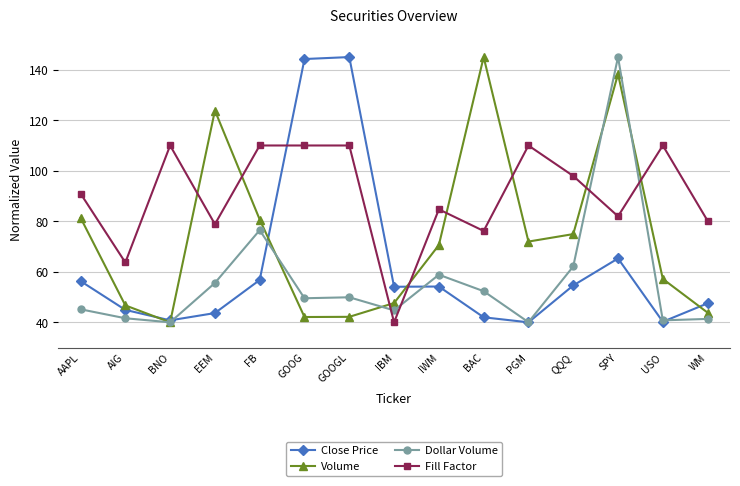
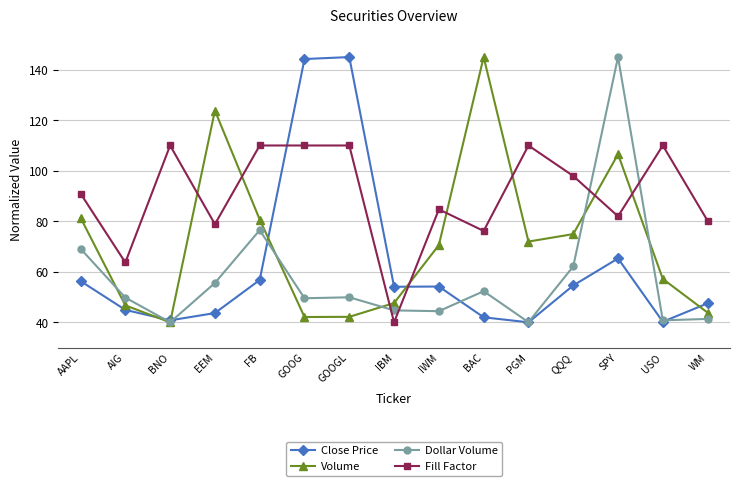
  {
    "Close Price": {
      "AAPL": 56,
      "AIG": 45,
      "EEM": 44,
      "FB": 57,
      "GOOG": 144,
      "GOOGL": 145,
      "IBM": 54,
      "IWM": 54,
      "BAC": 42,
      "QQQ": 55,
      "SPY": 65,
      "WM": 48
    },
    "Volume": {
      "AAPL": 81,
      "AIG": 47,
      "EEM": 124,
      "FB": 81,
      "GOOG": 42,
      "GOOGL": 42,
      "IBM": 48,
      "IWM": 71,
      "BAC": 145,
      "PGM": 72,
      "QQQ": 75,
-     "SPY": 138,
+     "SPY": 107,
      "USO": 57,
      "WM": 44
    },
    "Dollar Volume": {
-     "AAPL": 45,
-     "AIG": 42,
+     "AAPL": 69,
+     "AIG": 50,
      "EEM": 56,
      "FB": 76,
      "GOOG": 50,
      "GOOGL": 50,
      "IBM": 45,
-     "IWM": 59,
+     "IWM": 44,
      "BAC": 52,
      "QQQ": 62,
      "SPY": 145,
      "WM": 41
    },
    "Fill Factor": {
      "AAPL": 91,
      "AIG": 64,
      "BNO": 110,
      "EEM": 79,
      "FB": 110,
      "GOOG": 110,
      "GOOGL": 110,
      "IBM": 40,
      "IWM": 85,
      "BAC": 76,
      "PGM": 110,
      "QQQ": 98,
      "SPY": 82,
      "USO": 110,
      "WM": 80
    }
  }
